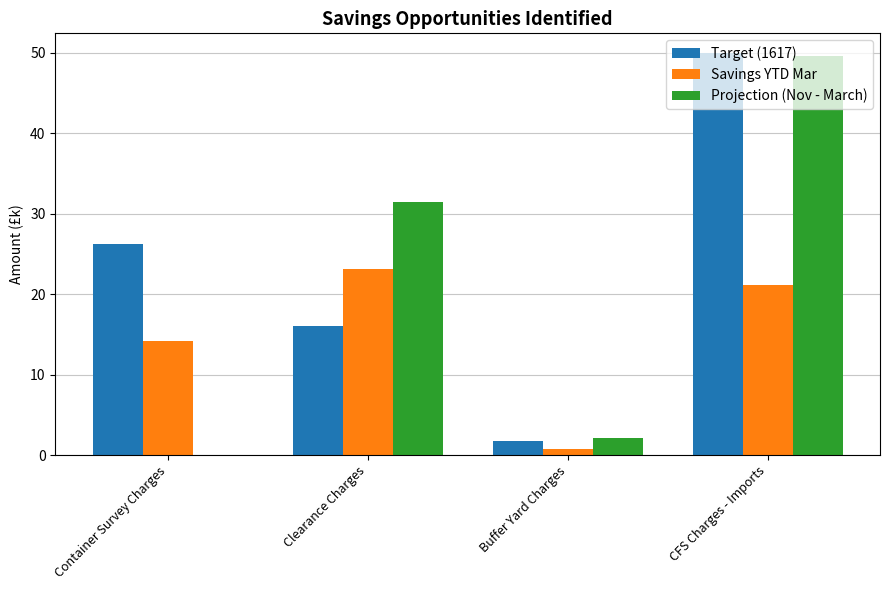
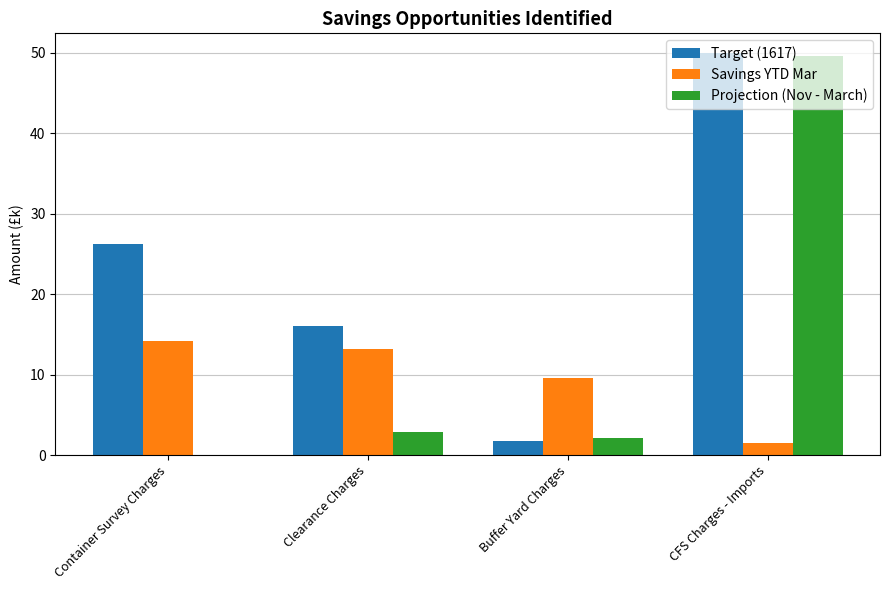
  {
    "Target (1617)": {
      "Container Survey Charges": 26,
      "Clearance Charges": 16,
      "Buffer Yard Charges": 2
    },
    "Savings YTD Mar": {
      "Container Survey Charges": 14,
-     "Clearance Charges": 23,
-     "Buffer Yard Charges": 1,
-     "CFS Charges - Imports": 21
+     "Clearance Charges": 13,
+     "Buffer Yard Charges": 10,
+     "CFS Charges - Imports": 1
    },
    "Projection (Nov - March)": {
-     "Clearance Charges": 31,
+     "Clearance Charges": 3,
      "Buffer Yard Charges": 2
    }
  }
